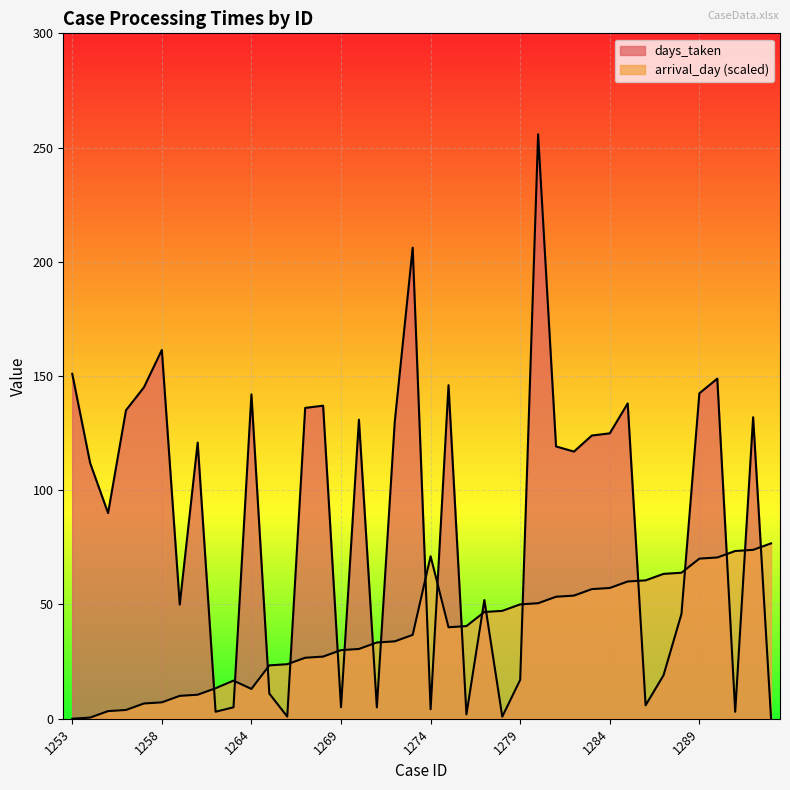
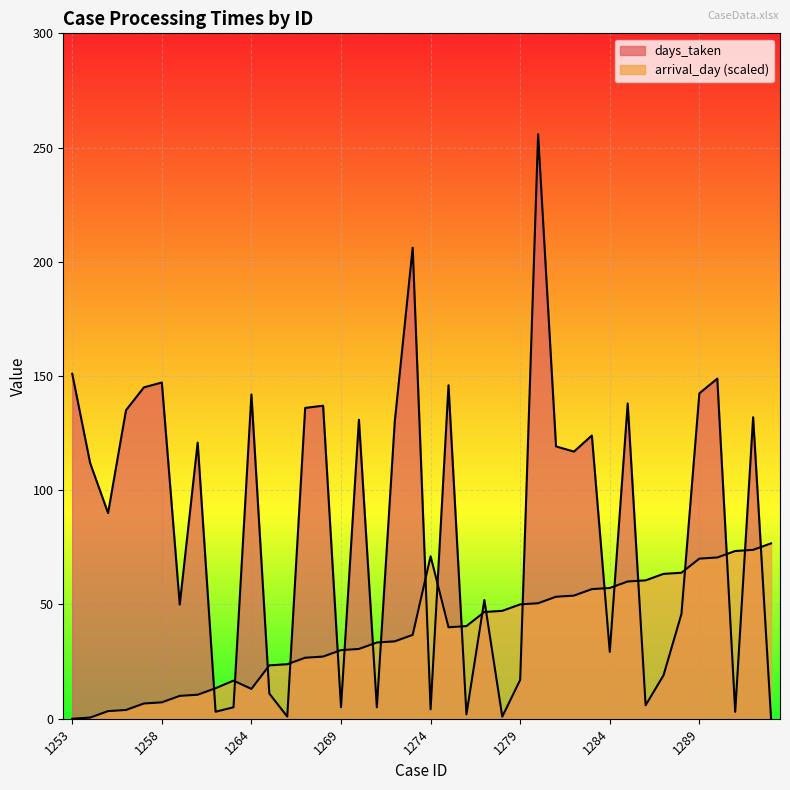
  {
    "days_taken": {
      "1253": 151,
-     "1258": 161,
+     "1258": 147,
      "1264": 142,
      "1269": 5,
      "1274": 4,
      "1279": 17,
-     "1284": 125,
+     "1284": 29,
      "1289": 142
    },
    "arrival_day (scaled)": {
      "1253": 0,
      "1258": 7,
      "1264": 13,
      "1269": 30,
      "1274": 71,
      "1279": 50,
      "1284": 57,
      "1289": 70
    }
  }
